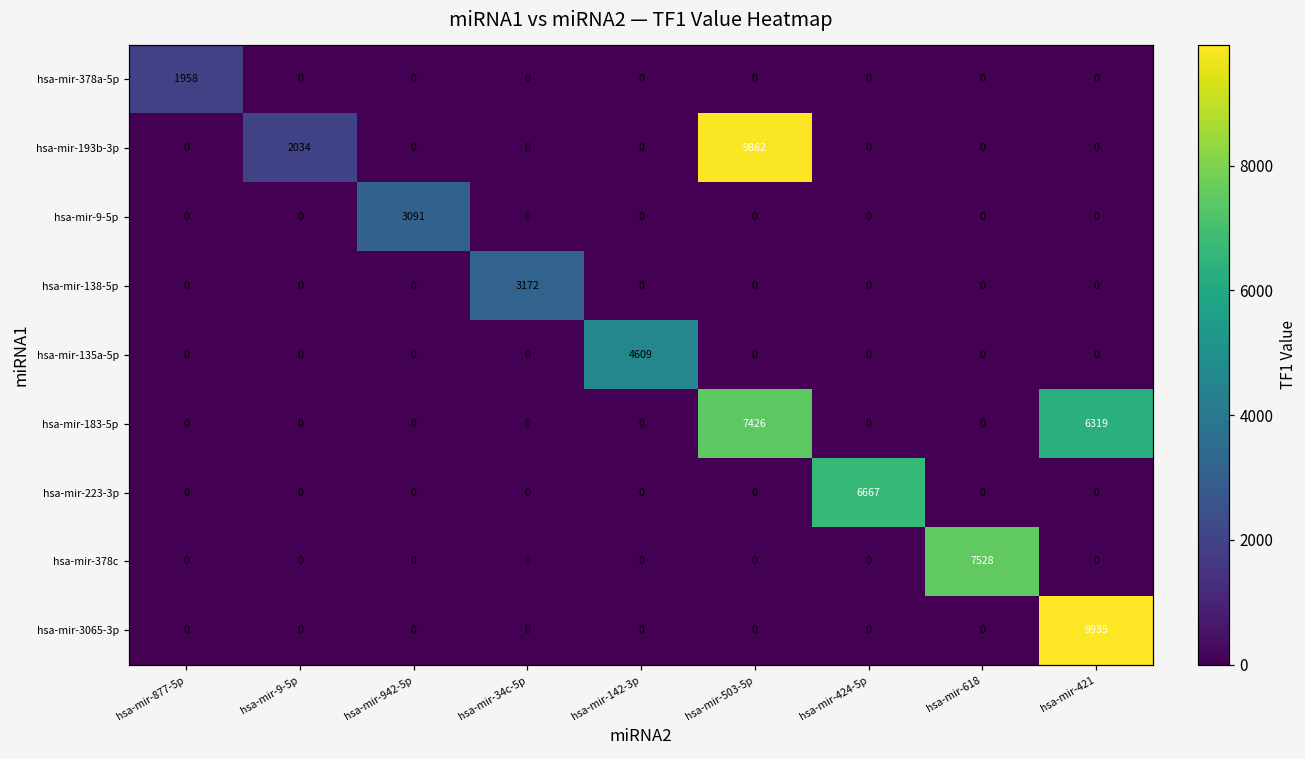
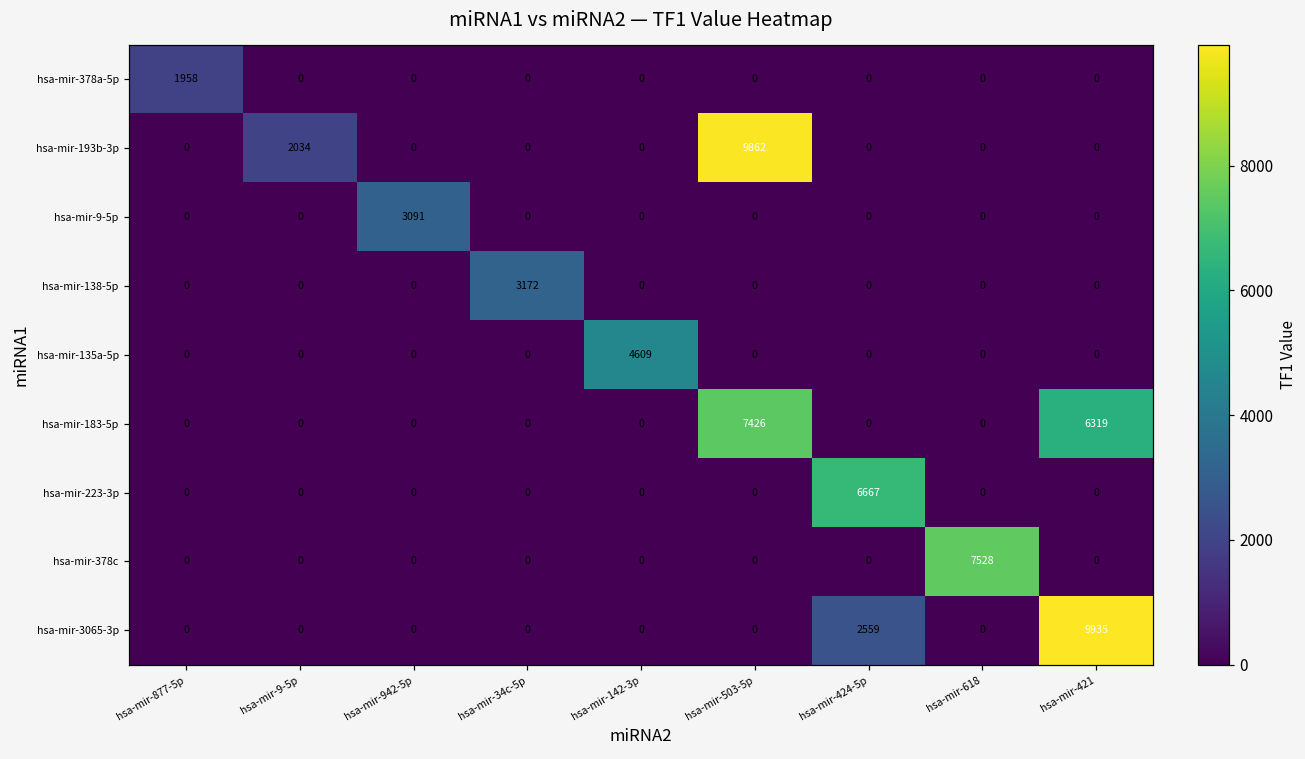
  {
    "hsa-mir-378a-5p": {
      "hsa-mir-877-5p": 1958,
      "hsa-mir-9-5p": 0,
      "hsa-mir-942-5p": 0,
      "hsa-mir-34c-5p": 0,
      "hsa-mir-142-3p": 0,
      "hsa-mir-503-5p": 0,
      "hsa-mir-424-5p": 0,
      "hsa-mir-618": 0,
      "hsa-mir-421": 0
    },
    "hsa-mir-193b-3p": {
      "hsa-mir-877-5p": 0,
      "hsa-mir-9-5p": 2034,
      "hsa-mir-942-5p": 0,
      "hsa-mir-34c-5p": 0,
      "hsa-mir-142-3p": 0,
      "hsa-mir-503-5p": 9862,
      "hsa-mir-424-5p": 0,
      "hsa-mir-618": 0,
      "hsa-mir-421": 0
    },
    "hsa-mir-9-5p": {
      "hsa-mir-877-5p": 0,
      "hsa-mir-9-5p": 0,
      "hsa-mir-942-5p": 3091,
      "hsa-mir-34c-5p": 0,
      "hsa-mir-142-3p": 0,
      "hsa-mir-503-5p": 0,
      "hsa-mir-424-5p": 0,
      "hsa-mir-618": 0,
      "hsa-mir-421": 0
    },
    "hsa-mir-138-5p": {
      "hsa-mir-877-5p": 0,
      "hsa-mir-9-5p": 0,
      "hsa-mir-942-5p": 0,
      "hsa-mir-34c-5p": 3172,
      "hsa-mir-142-3p": 0,
      "hsa-mir-503-5p": 0,
      "hsa-mir-424-5p": 0,
      "hsa-mir-618": 0,
      "hsa-mir-421": 0
    },
    "hsa-mir-135a-5p": {
      "hsa-mir-877-5p": 0,
      "hsa-mir-9-5p": 0,
      "hsa-mir-942-5p": 0,
      "hsa-mir-34c-5p": 0,
      "hsa-mir-142-3p": 4609,
      "hsa-mir-503-5p": 0,
      "hsa-mir-424-5p": 0,
      "hsa-mir-618": 0,
      "hsa-mir-421": 0
    },
    "hsa-mir-183-5p": {
      "hsa-mir-877-5p": 0,
      "hsa-mir-9-5p": 0,
      "hsa-mir-942-5p": 0,
      "hsa-mir-34c-5p": 0,
      "hsa-mir-142-3p": 0,
      "hsa-mir-503-5p": 7426,
      "hsa-mir-424-5p": 0,
      "hsa-mir-618": 0,
      "hsa-mir-421": 6319
    },
    "hsa-mir-223-3p": {
      "hsa-mir-877-5p": 0,
      "hsa-mir-9-5p": 0,
      "hsa-mir-942-5p": 0,
      "hsa-mir-34c-5p": 0,
      "hsa-mir-142-3p": 0,
      "hsa-mir-503-5p": 0,
      "hsa-mir-424-5p": 6667,
      "hsa-mir-618": 0,
      "hsa-mir-421": 0
    },
    "hsa-mir-378c": {
      "hsa-mir-877-5p": 0,
      "hsa-mir-9-5p": 0,
      "hsa-mir-942-5p": 0,
      "hsa-mir-34c-5p": 0,
      "hsa-mir-142-3p": 0,
      "hsa-mir-503-5p": 0,
      "hsa-mir-424-5p": 0,
      "hsa-mir-618": 7528,
      "hsa-mir-421": 0
    },
    "hsa-mir-3065-3p": {
      "hsa-mir-877-5p": 0,
      "hsa-mir-9-5p": 0,
      "hsa-mir-942-5p": 0,
      "hsa-mir-34c-5p": 0,
      "hsa-mir-142-3p": 0,
      "hsa-mir-503-5p": 0,
-     "hsa-mir-424-5p": 0,
+     "hsa-mir-424-5p": 2559,
      "hsa-mir-618": 0,
      "hsa-mir-421": 9935
    }
  }
